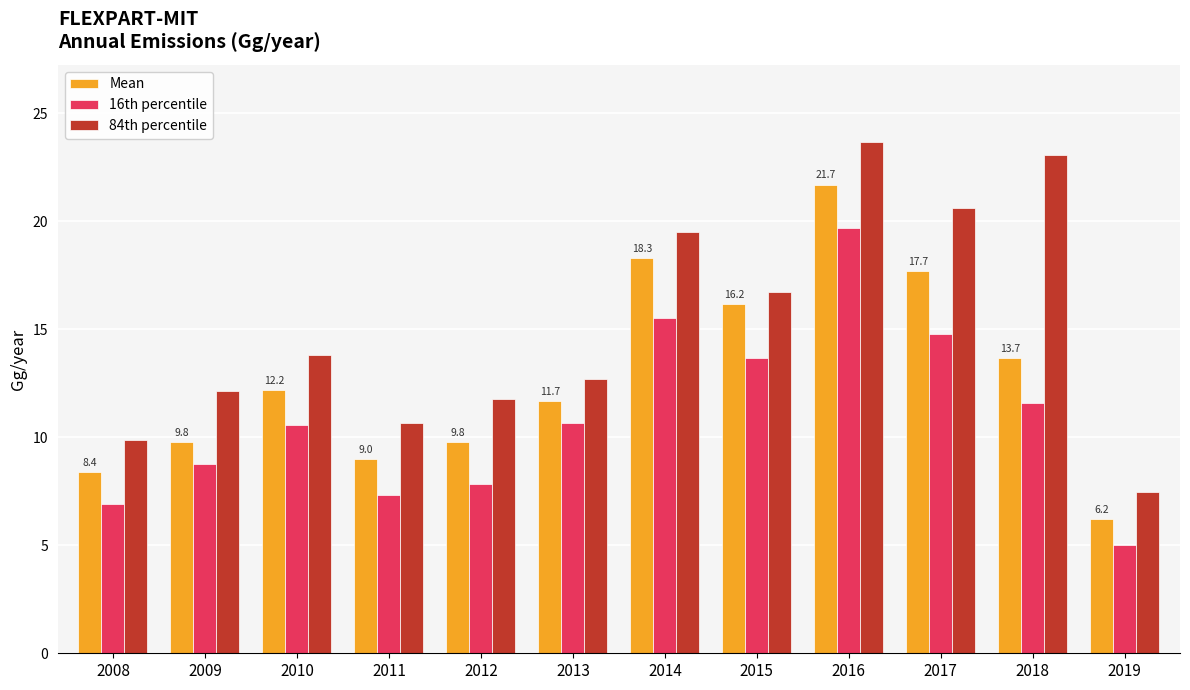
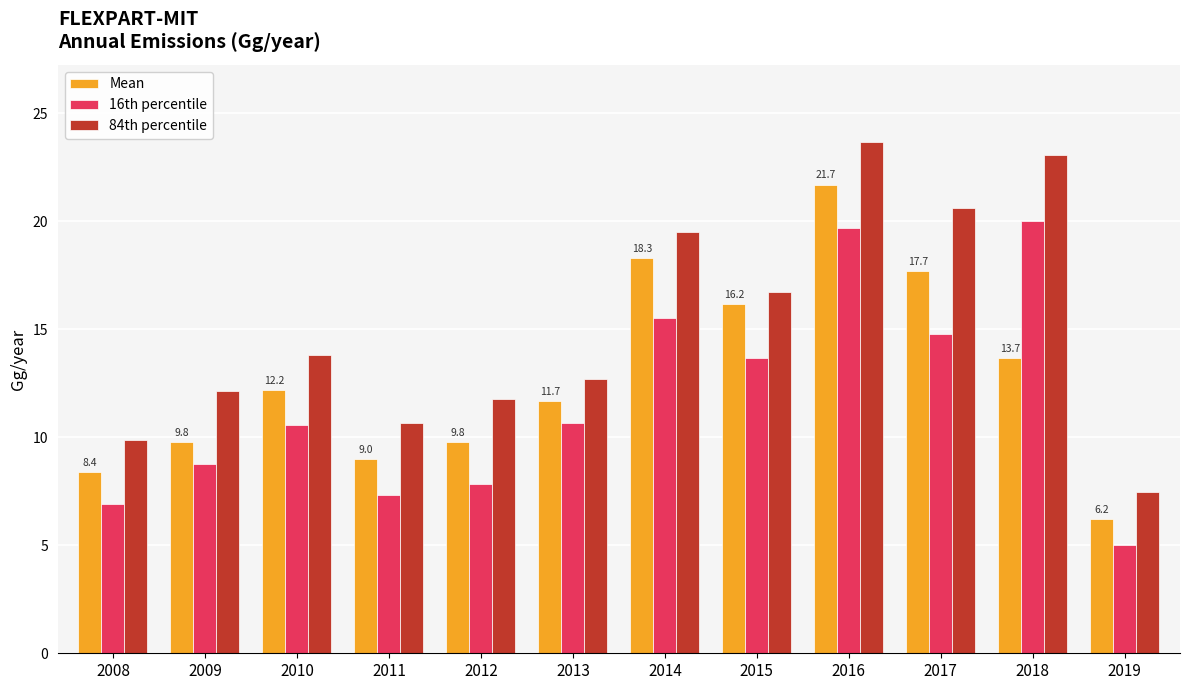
  {
    "Mean": {
      "2008": 8.4,
      "2009": 9.8,
      "2010": 12.2,
      "2011": 9.0,
      "2012": 9.8,
      "2013": 11.7,
      "2014": 18.3,
      "2015": 16.2,
      "2016": 21.7,
      "2017": 17.7,
      "2018": 13.7,
      "2019": 6.2
    },
    "16th percentile": {
      "2008": 6.9,
      "2009": 8.8,
      "2010": 10.6,
      "2011": 7.3,
      "2012": 7.8,
      "2013": 10.7,
      "2014": 15.5,
      "2015": 13.7,
      "2016": 19.7,
      "2017": 14.8,
-     "2018": 11.6,
+     "2018": 20.0,
      "2019": 5.0
    },
    "84th percentile": {
      "2008": 9.9,
      "2009": 12.2,
      "2010": 13.8,
      "2011": 10.7,
      "2012": 11.8,
      "2013": 12.7,
      "2014": 19.5,
      "2015": 16.7,
      "2016": 23.7,
      "2017": 20.6,
      "2018": 23.1,
      "2019": 7.5
    }
  }
